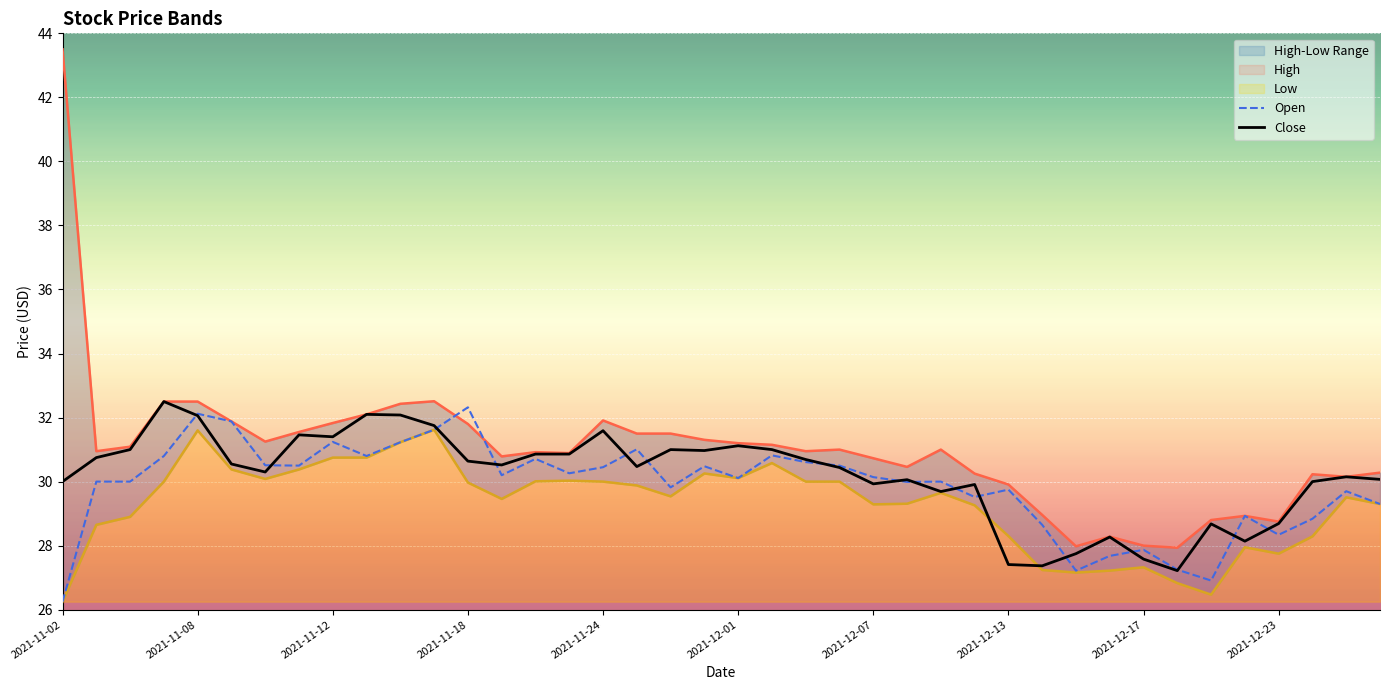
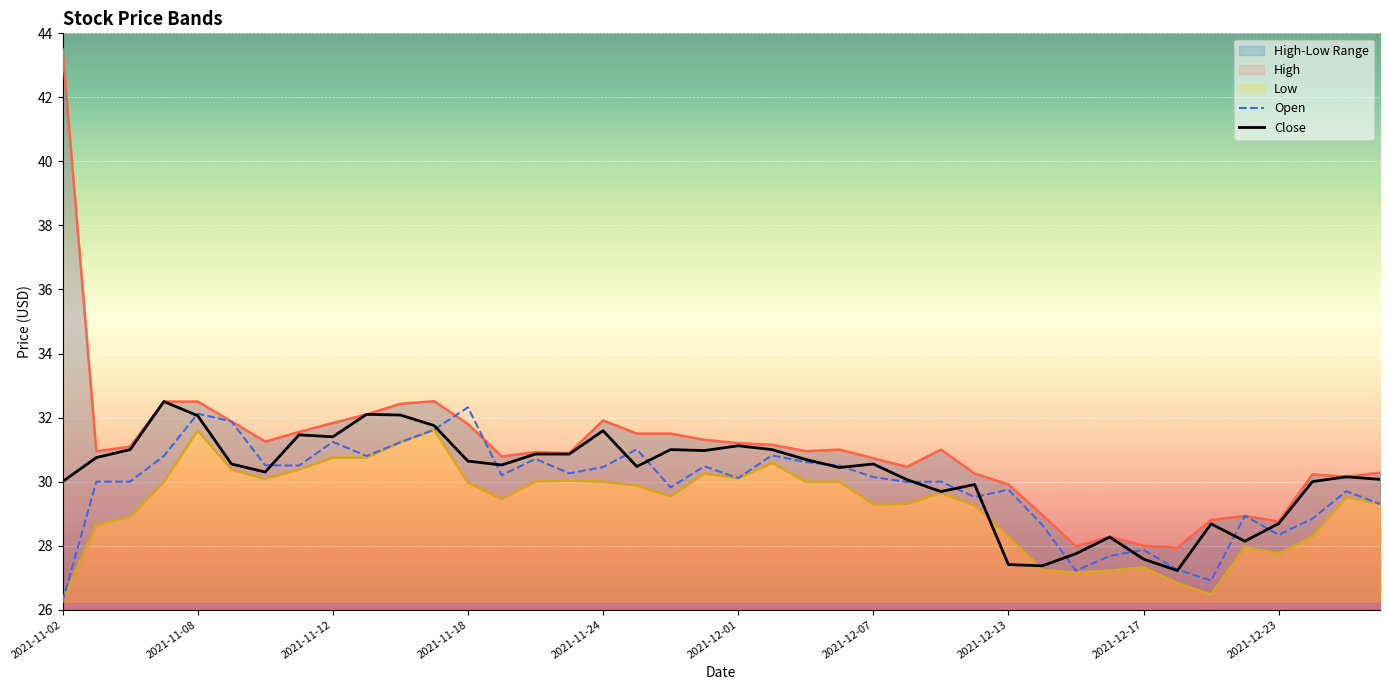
  {
    "Open": {
      "2021-11-12": 31.2,
      "2021-11-18": 32.3,
      "2021-11-24": 30.5,
      "2021-12-07": 30.1,
      "2021-12-13": 29.8,
      "2021-12-17": 27.9,
      "2021-12-23": 28.3
    },
    "Close": {
      "2021-11-02": 30.0,
      "2021-11-12": 31.4,
      "2021-11-18": 30.6,
      "2021-11-24": 31.6,
      "2021-12-01": 31.1,
-     "2021-12-07": 29.9,
+     "2021-12-07": 30.6,
      "2021-12-13": 27.4,
      "2021-12-17": 27.6
    }
  }
